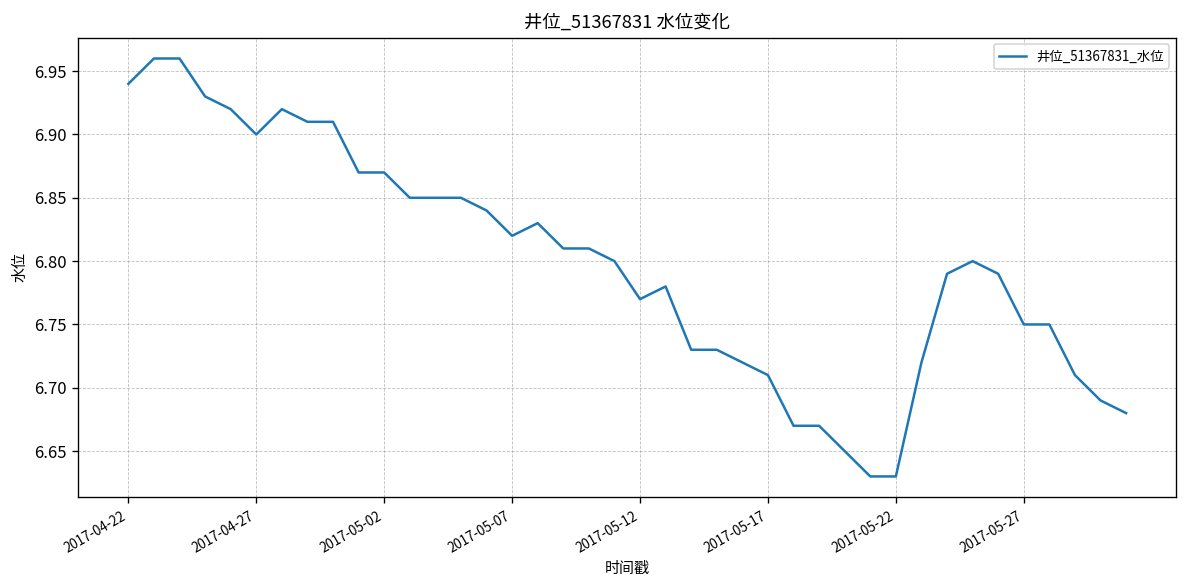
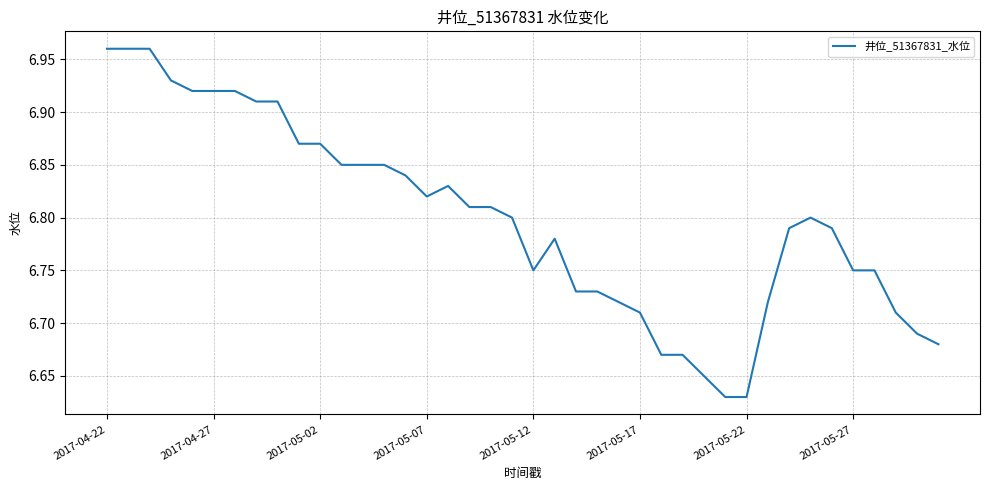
  {
-   "2017-04-22": 6.94,
-   "2017-04-27": 6.90,
+   "2017-04-22": 6.96,
+   "2017-04-27": 6.92,
    "2017-05-02": 6.87,
    "2017-05-07": 6.82,
-   "2017-05-12": 6.77,
+   "2017-05-12": 6.75,
    "2017-05-17": 6.71,
    "2017-05-22": 6.63,
    "2017-05-27": 6.75
  }
